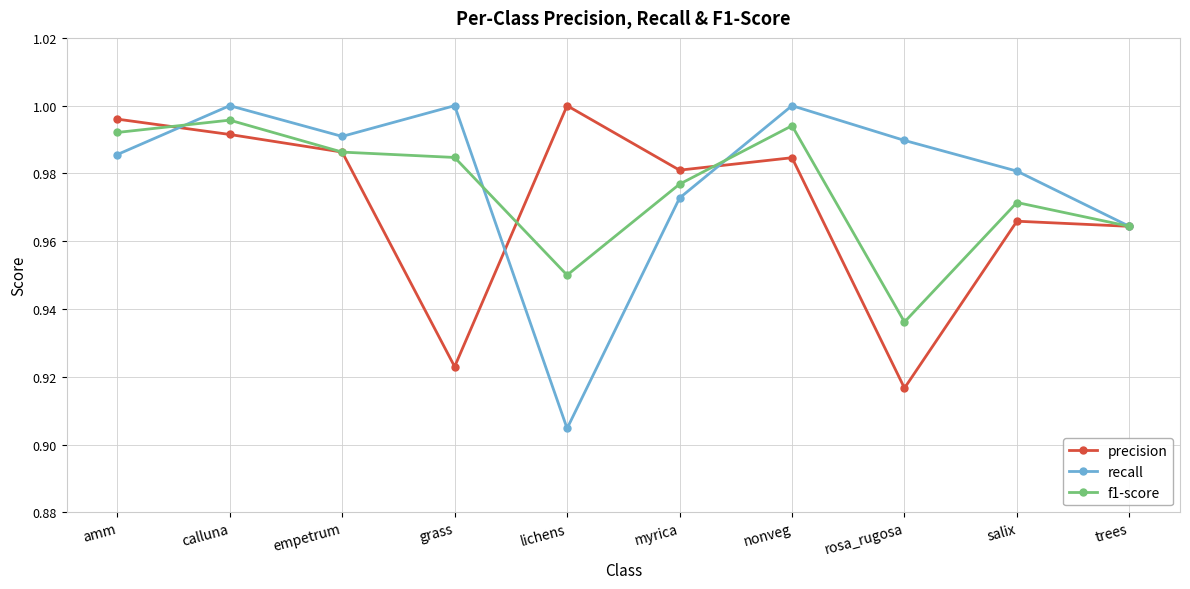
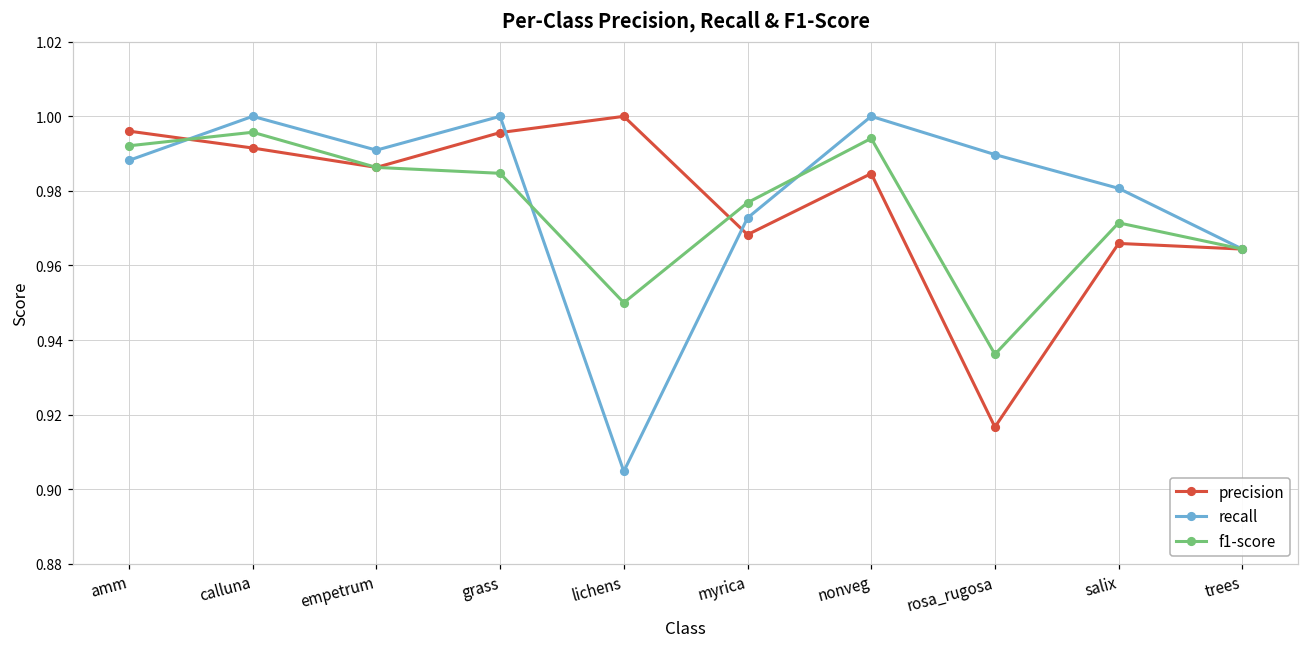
  {
    "precision": {
      "amm": 0.996,
      "calluna": 0.992,
-     "grass": 0.923,
+     "grass": 0.996,
      "lichens": 1.000,
-     "myrica": 0.981,
+     "myrica": 0.968,
      "nonveg": 0.985,
      "rosa_rugosa": 0.917,
      "salix": 0.966
    },
    "recall": {
-     "amm": 0.986,
+     "amm": 0.988,
      "calluna": 1.000,
      "empetrum": 0.991,
      "grass": 1.000,
      "lichens": 0.905,
      "myrica": 0.973,
      "nonveg": 1.000,
      "rosa_rugosa": 0.990,
      "salix": 0.981
    },
    "f1-score": {
      "amm": 0.992,
      "calluna": 0.996,
      "grass": 0.985,
      "lichens": 0.950,
      "myrica": 0.977,
      "nonveg": 0.994,
      "rosa_rugosa": 0.936,
      "salix": 0.971
    }
  }
